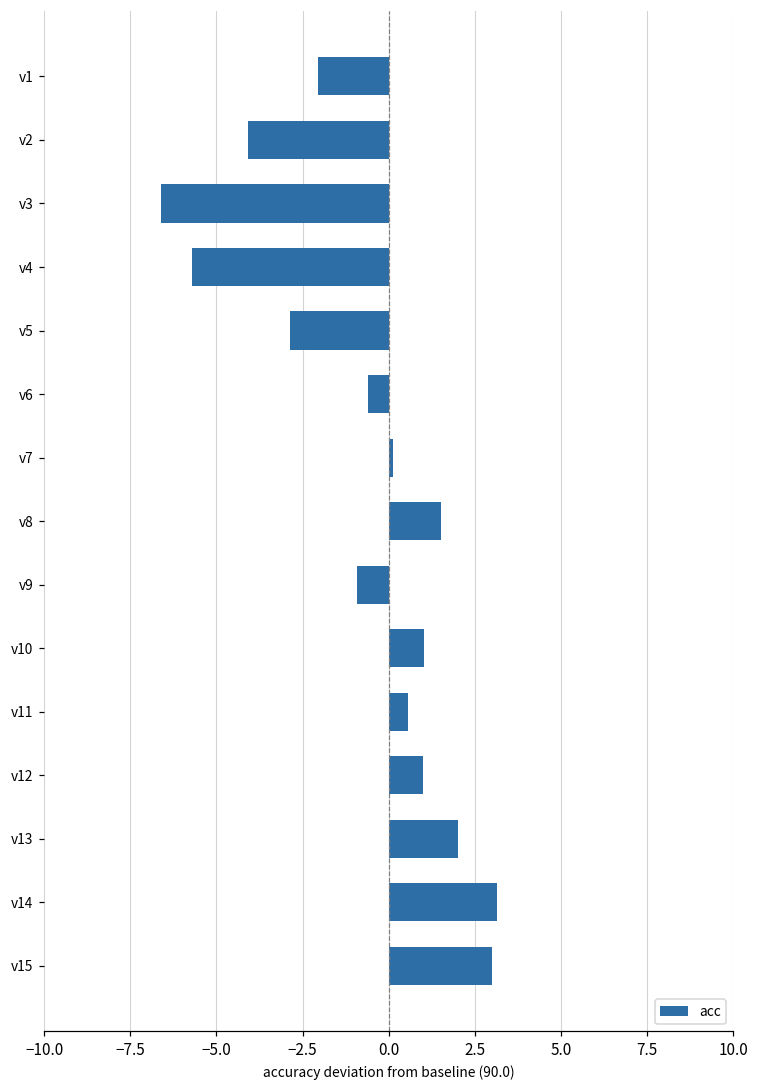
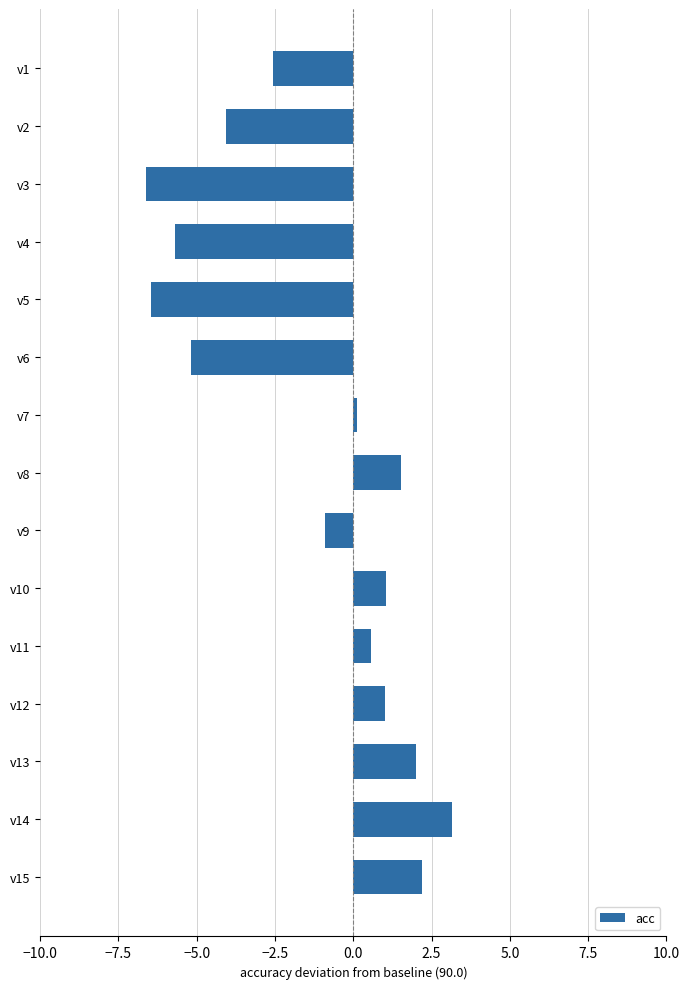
  {
-   "v1": -2.1,
+   "v1": -2.6,
    "v2": -4.1,
    "v3": -6.6,
    "v4": -5.7,
-   "v5": -2.9,
-   "v6": -0.6,
+   "v5": -6.5,
+   "v6": -5.2,
    "v7": 0.1,
    "v8": 1.5,
    "v9": -0.9,
    "v10": 1.0,
    "v11": 0.5,
    "v12": 1.0,
    "v13": 2.0,
    "v14": 3.2,
-   "v15": 3.0
+   "v15": 2.2
  }
